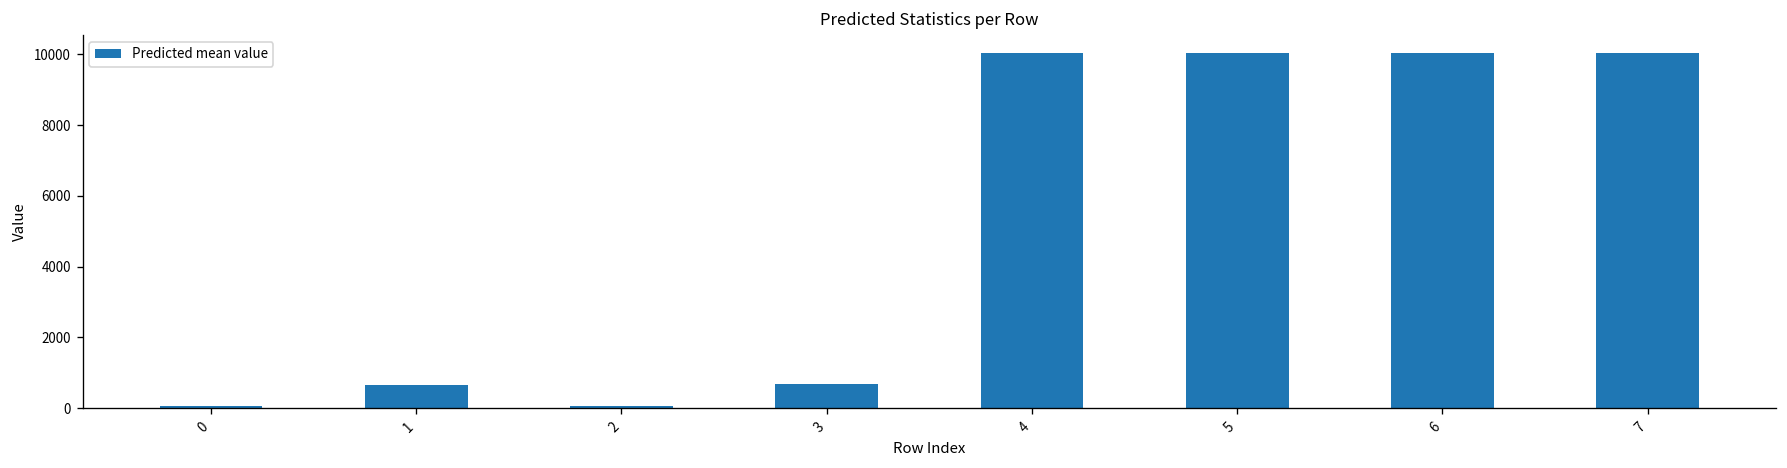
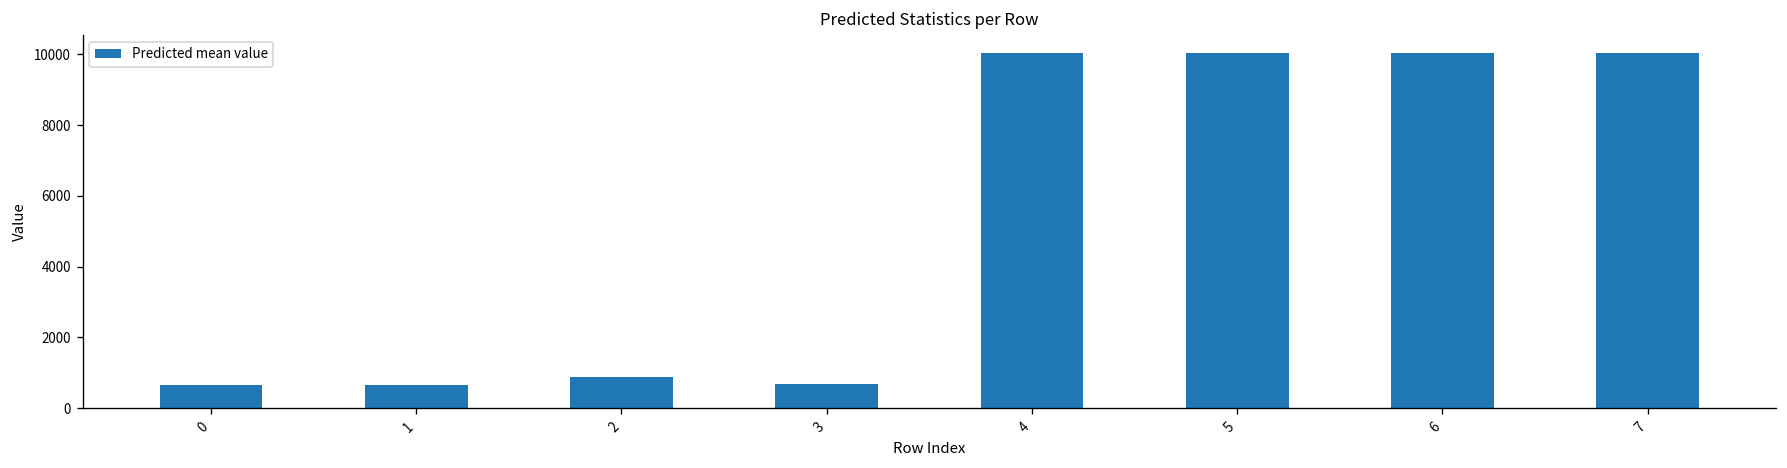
  {
-   "0": 100,
+   "0": 700,
    "1": 700,
-   "2": 100,
+   "2": 900,
    "3": 700,
    "4": 10000,
    "5": 10000,
    "6": 10000,
    "7": 10000
  }
